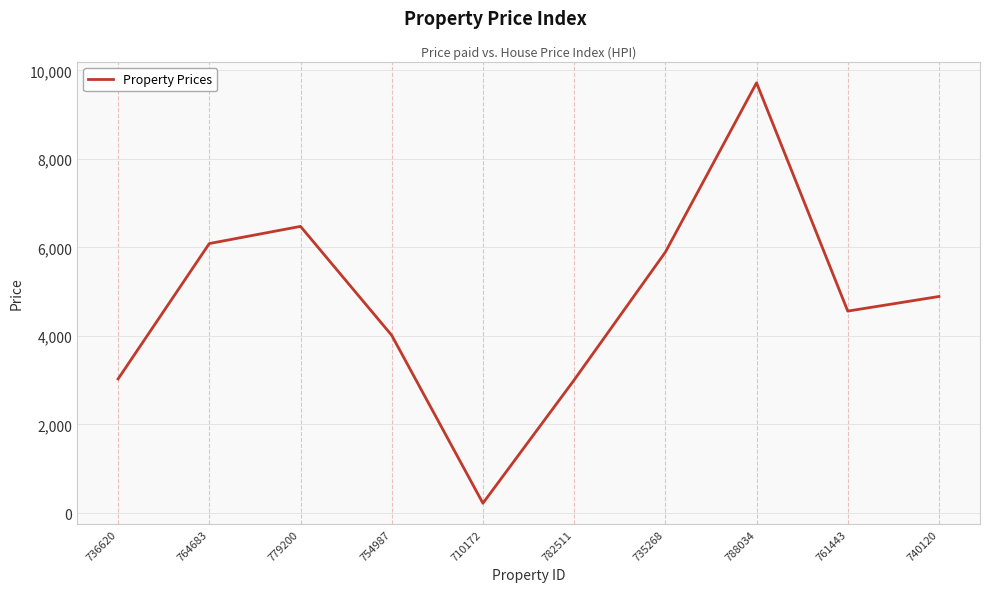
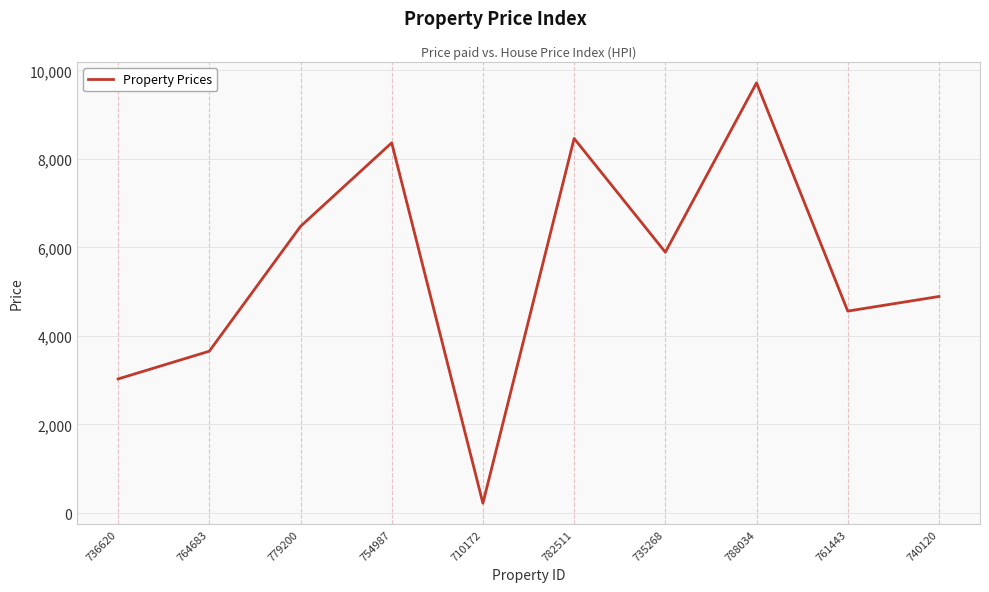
  {
    "736620": "3,000",
-   "764683": "6,100",
+   "764683": "3,700",
    "779200": "6,500",
-   "754987": "4,000",
+   "754987": "8,400",
    "710172": "200",
-   "782511": "3,000",
+   "782511": "8,500",
    "735268": "5,900",
    "788034": "9,700",
    "761443": "4,600",
    "740120": "4,900"
  }
